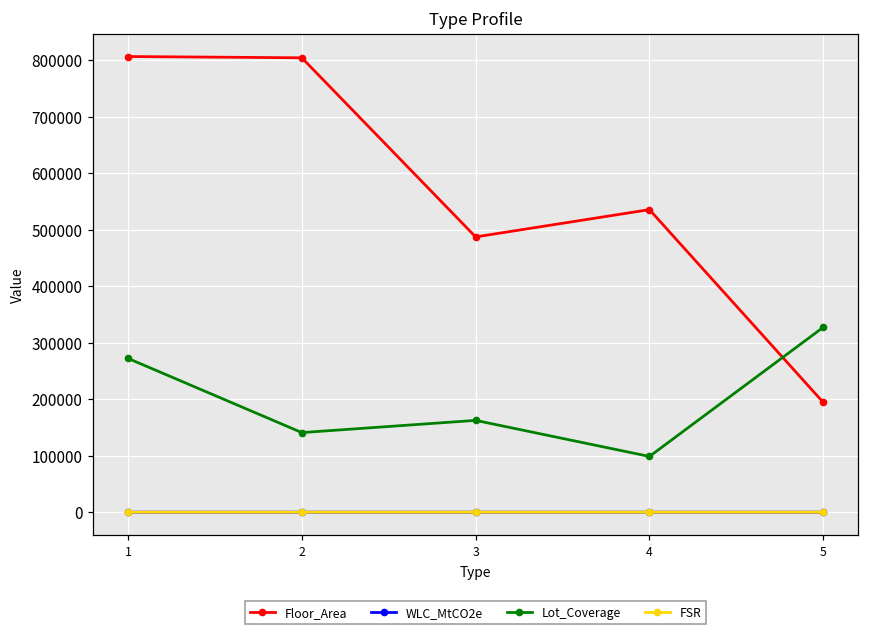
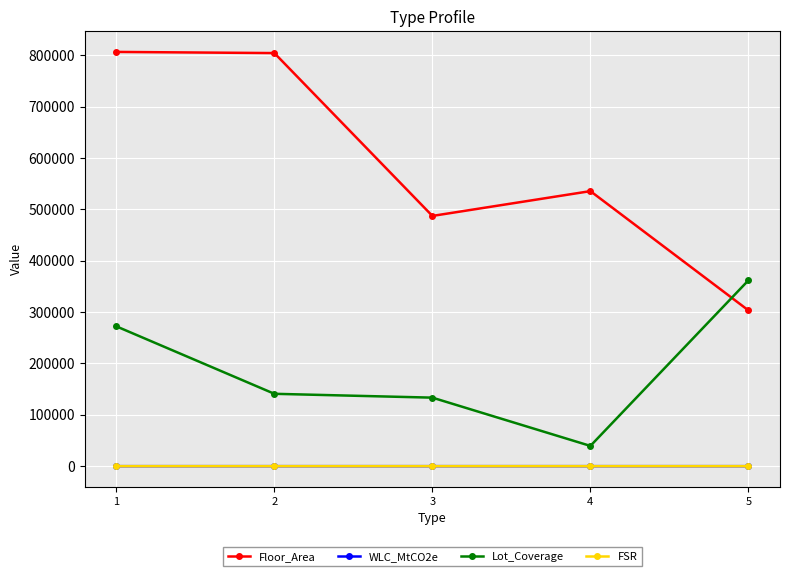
  {
    "Floor_Area": {
      "1": 810000,
      "2": 800000,
      "3": 490000,
      "4": 540000,
-     "5": 190000
+     "5": 300000
    },
    "FSR": {
      "1": 0,
      "2": 0,
      "3": 0,
      "4": 0,
      "5": 0
    },
    "Lot_Coverage": {
      "1": 270000,
      "2": 140000,
-     "3": 160000,
-     "4": 100000,
-     "5": 330000
+     "3": 130000,
+     "4": 40000,
+     "5": 360000
    }
  }
